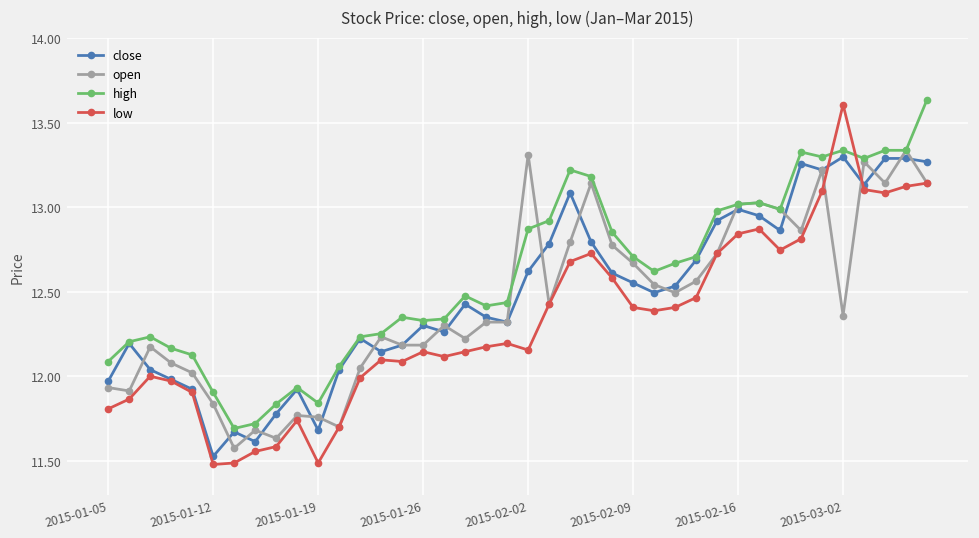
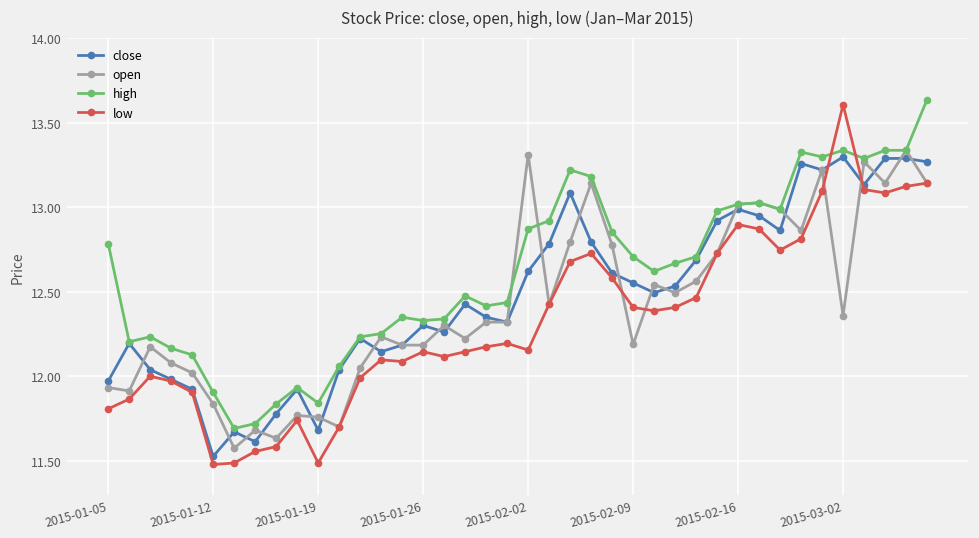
  {
    "close": {
      "2015-01-05": 11.97,
      "2015-01-12": 11.53,
      "2015-01-19": 11.68,
      "2015-01-26": 12.30,
      "2015-02-02": 12.62,
      "2015-02-09": 12.55,
      "2015-02-16": 12.99,
      "2015-03-02": 13.30
    },
    "open": {
      "2015-01-05": 11.93,
      "2015-01-12": 11.84,
      "2015-01-19": 11.76,
      "2015-01-26": 12.19,
      "2015-02-02": 13.31,
-     "2015-02-09": 12.67,
+     "2015-02-09": 12.19,
      "2015-03-02": 12.36
    },
    "high": {
-     "2015-01-05": 12.09,
+     "2015-01-05": 12.79,
      "2015-01-12": 11.91,
      "2015-01-19": 11.84,
      "2015-01-26": 12.33,
      "2015-02-02": 12.87,
      "2015-02-09": 12.71,
      "2015-03-02": 13.34
    },
    "low": {
      "2015-01-05": 11.81,
      "2015-01-12": 11.48,
      "2015-01-19": 11.49,
      "2015-01-26": 12.15,
      "2015-02-02": 12.16,
      "2015-02-09": 12.41,
-     "2015-02-16": 12.84,
+     "2015-02-16": 12.90,
      "2015-03-02": 13.61
    }
  }
